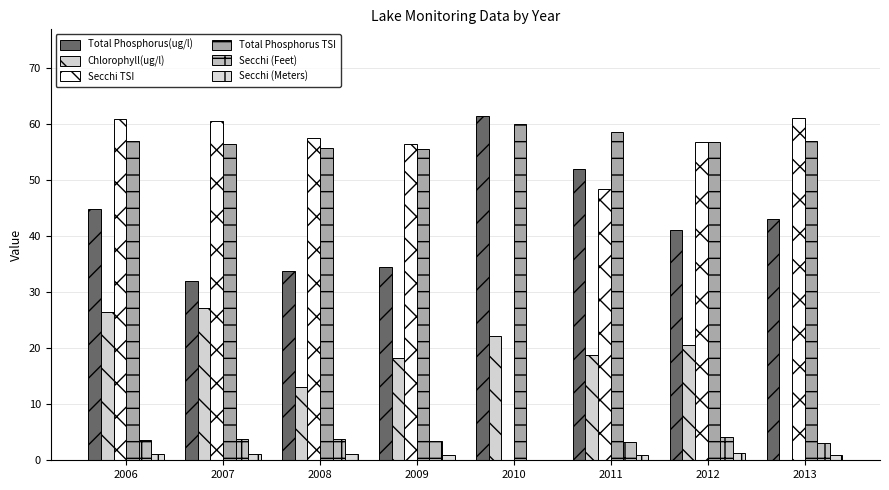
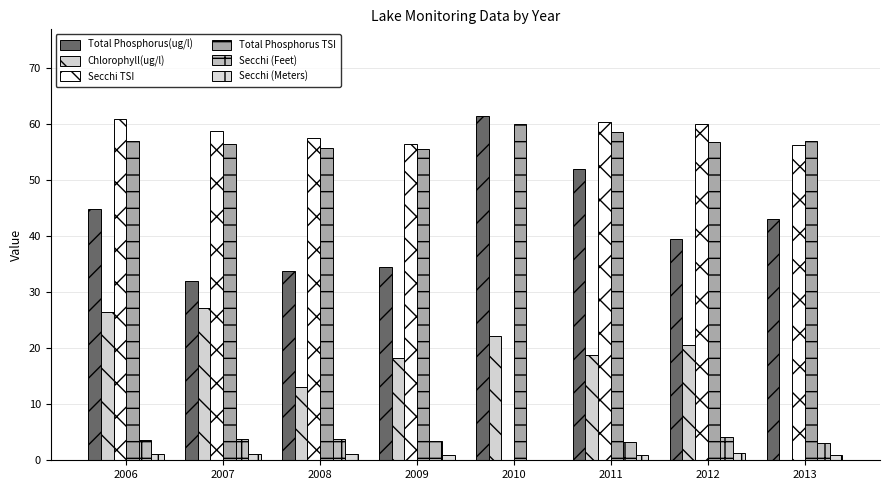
  {
    "Total Phosphorus(ug/l)": {
      "2006": 45,
      "2007": 32,
      "2008": 34,
      "2009": 35,
      "2010": 62,
      "2011": 52,
-     "2012": 41,
+     "2012": 39,
      "2013": 43
    },
    "Secchi TSI": {
      "2006": 61,
-     "2007": 61,
+     "2007": 59,
      "2008": 58,
      "2009": 57,
      "2010": 0,
-     "2011": 48,
-     "2012": 57,
-     "2013": 61
+     "2011": 60,
+     "2012": 60,
+     "2013": 56
    }
  }
